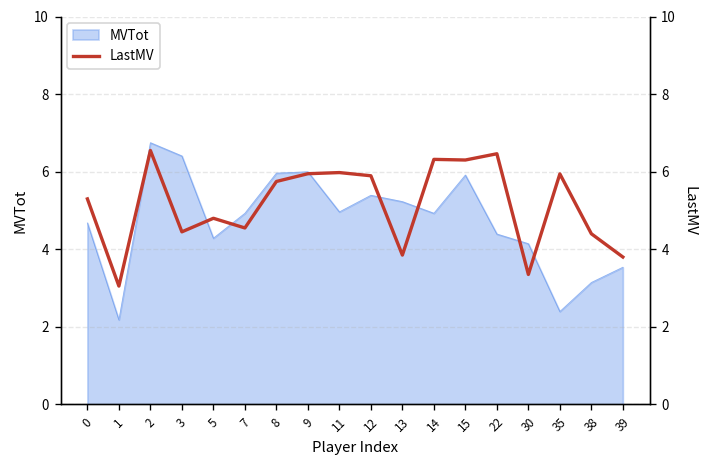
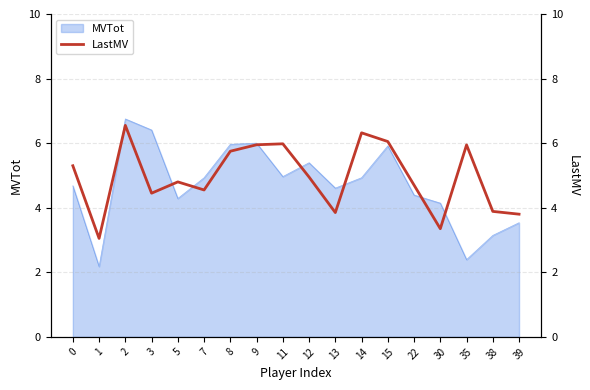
  {
    "MVTot": {
      "0": 4.7,
      "1": 2.2,
      "2": 6.8,
      "3": 6.4,
      "5": 4.3,
      "7": 4.9,
      "8": 6.0,
      "9": 6.0,
      "11": 5.0,
      "12": 5.4,
-     "13": 5.2,
+     "13": 4.6,
      "14": 4.9,
      "15": 5.9,
      "22": 4.4,
      "30": 4.1,
      "35": 2.4,
      "38": 3.1,
      "39": 3.5
    },
    "LastMV": {
      "0": 5.3,
      "1": 3.0,
      "2": 6.6,
      "3": 4.4,
      "5": 4.8,
      "7": 4.6,
      "8": 5.8,
      "9": 5.9,
      "11": 6.0,
-     "12": 5.9,
+     "12": 4.9,
      "13": 3.8,
      "14": 6.3,
-     "15": 6.3,
-     "22": 6.5,
+     "15": 6.1,
+     "22": 4.7,
      "30": 3.3,
      "35": 5.9,
-     "38": 4.4,
+     "38": 3.9,
      "39": 3.8
    }
  }
